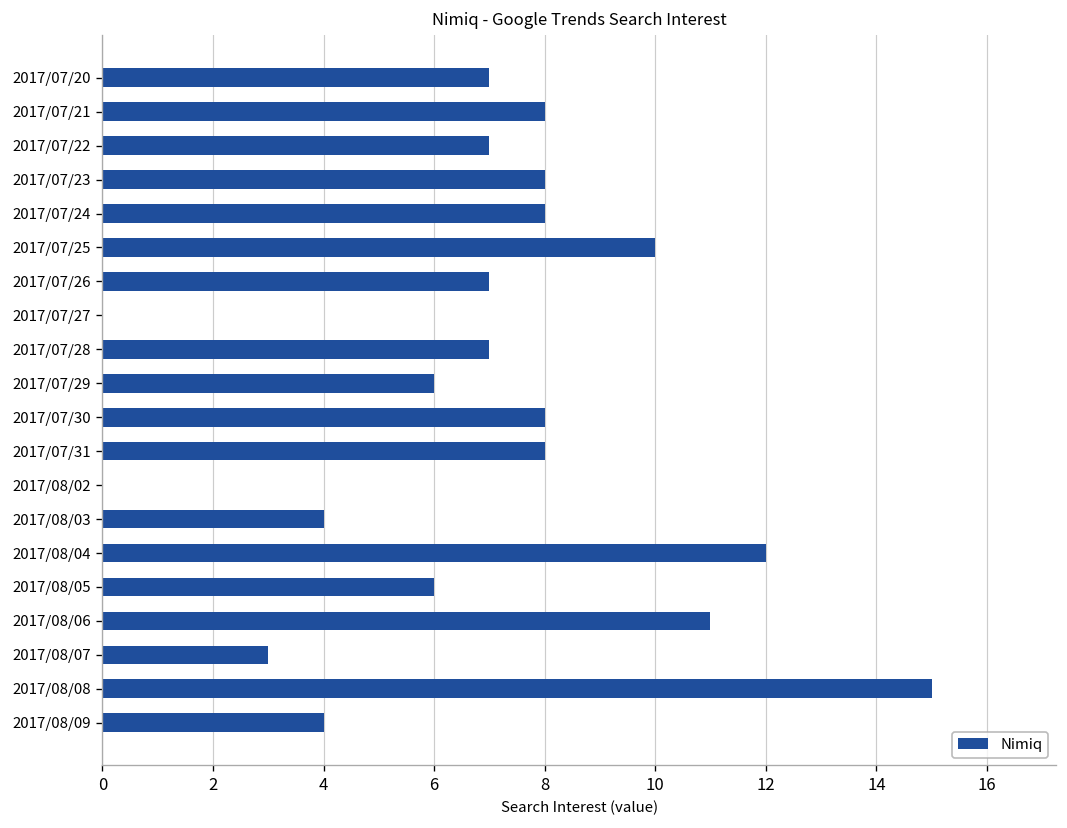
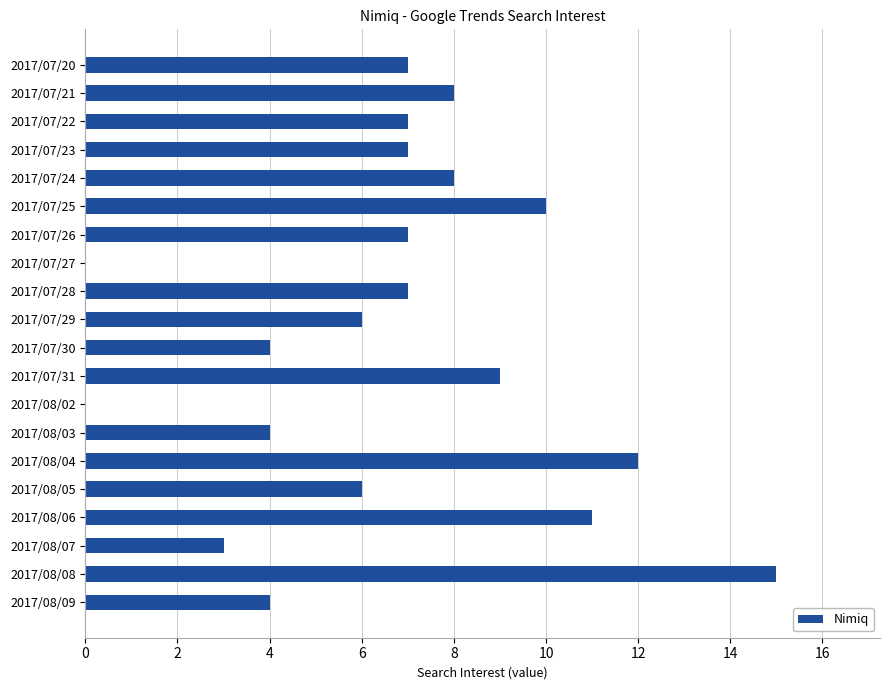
  {
    "2017/07/20": 7,
    "2017/07/21": 8,
    "2017/07/22": 7,
-   "2017/07/23": 8,
+   "2017/07/23": 7,
    "2017/07/24": 8,
    "2017/07/25": 10,
    "2017/07/26": 7,
    "2017/07/27": 0,
    "2017/07/28": 7,
    "2017/07/29": 6,
-   "2017/07/30": 8,
-   "2017/07/31": 8,
+   "2017/07/30": 4,
+   "2017/07/31": 9,
    "2017/08/02": 0,
    "2017/08/03": 4,
    "2017/08/04": 12,
    "2017/08/05": 6,
    "2017/08/06": 11,
    "2017/08/07": 3,
    "2017/08/08": 15,
    "2017/08/09": 4
  }
